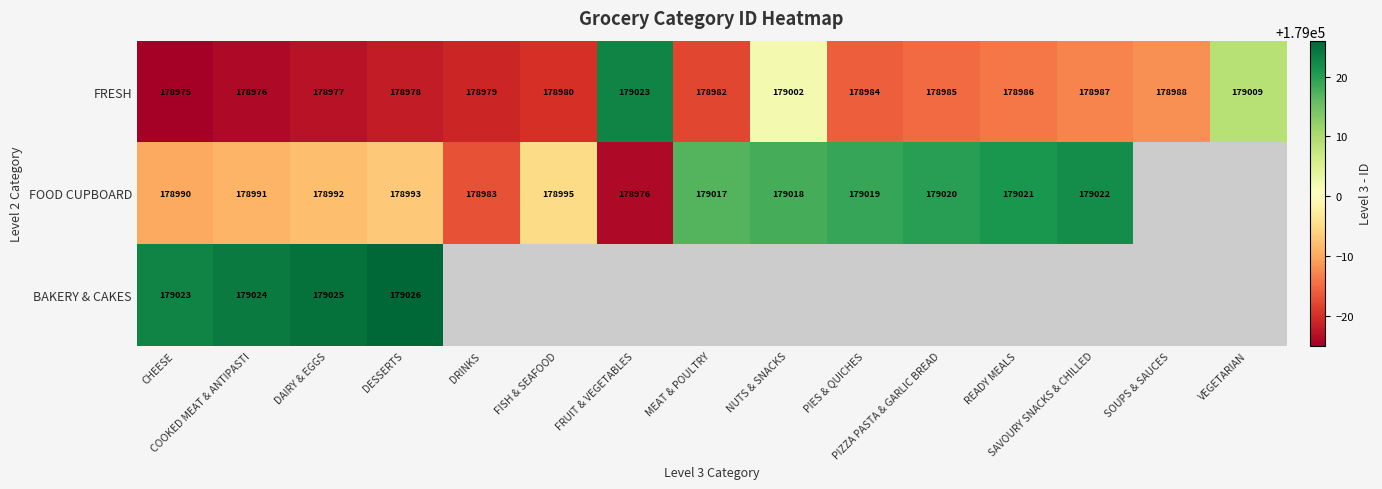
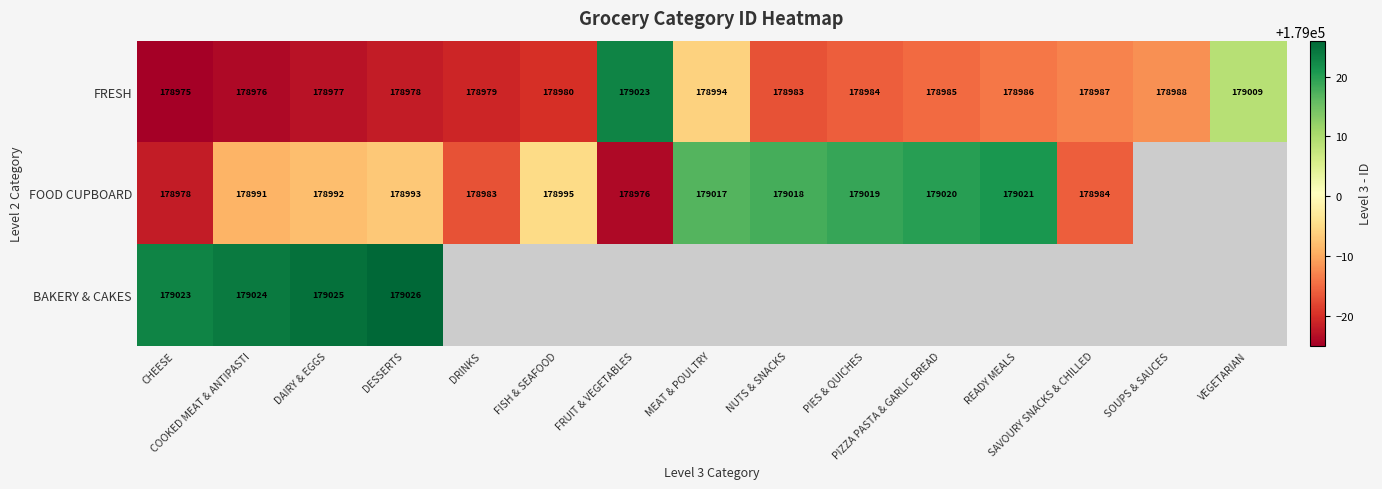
  {
    "FRESH": {
      "CHEESE": 178975,
      "COOKED MEAT & ANTIPASTI": 178976,
      "DAIRY & EGGS": 178977,
      "DESSERTS": 178978,
      "DRINKS": 178979,
      "FISH & SEAFOOD": 178980,
      "FRUIT & VEGETABLES": 179023,
-     "MEAT & POULTRY": 178982,
-     "NUTS & SNACKS": 179002,
+     "MEAT & POULTRY": 178994,
+     "NUTS & SNACKS": 178983,
      "PIES & QUICHES": 178984,
      "PIZZA PASTA & GARLIC BREAD": 178985,
      "READY MEALS": 178986,
      "SAVOURY SNACKS & CHILLED": 178987,
      "SOUPS & SAUCES": 178988,
      "VEGETARIAN": 179009
    },
    "FOOD CUPBOARD": {
-     "CHEESE": 178990,
+     "CHEESE": 178978,
      "COOKED MEAT & ANTIPASTI": 178991,
      "DAIRY & EGGS": 178992,
      "DESSERTS": 178993,
      "DRINKS": 178983,
      "FISH & SEAFOOD": 178995,
      "FRUIT & VEGETABLES": 178976,
      "MEAT & POULTRY": 179017,
      "NUTS & SNACKS": 179018,
      "PIES & QUICHES": 179019,
      "PIZZA PASTA & GARLIC BREAD": 179020,
      "READY MEALS": 179021,
-     "SAVOURY SNACKS & CHILLED": 179022
+     "SAVOURY SNACKS & CHILLED": 178984
    },
    "BAKERY & CAKES": {
      "CHEESE": 179023,
      "COOKED MEAT & ANTIPASTI": 179024,
      "DAIRY & EGGS": 179025,
      "DESSERTS": 179026
    }
  }
